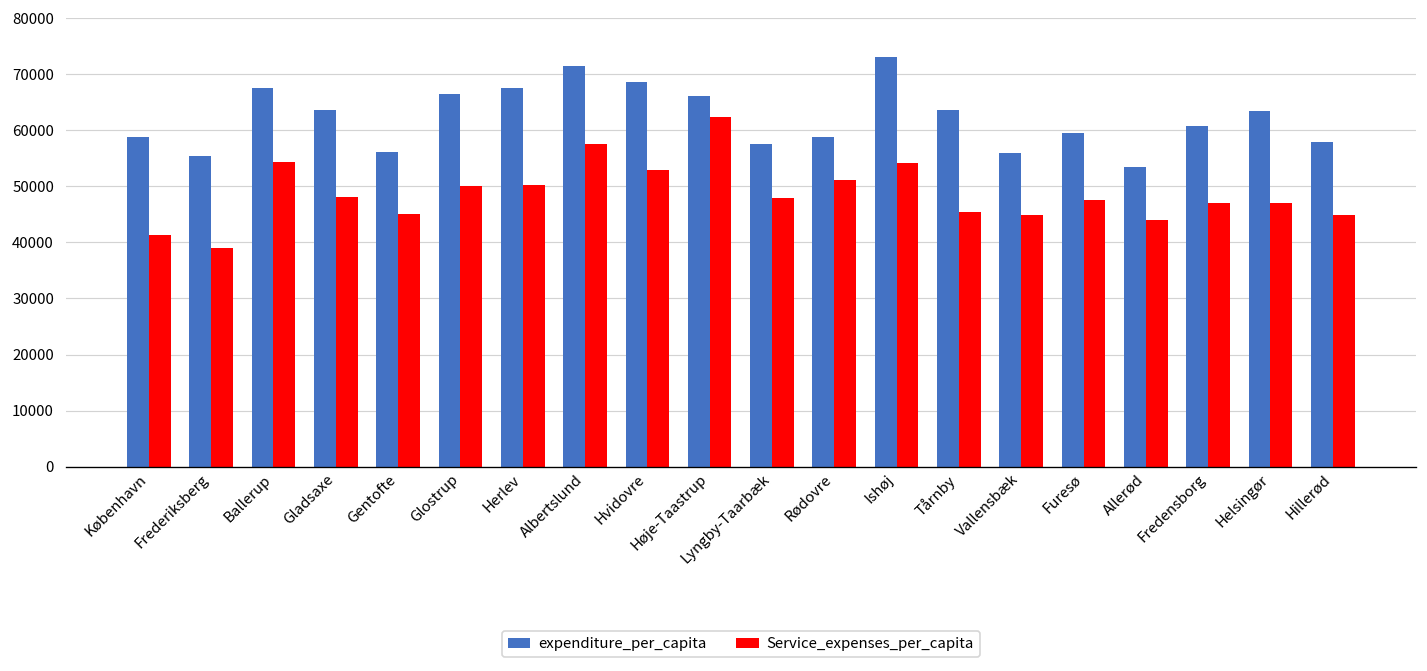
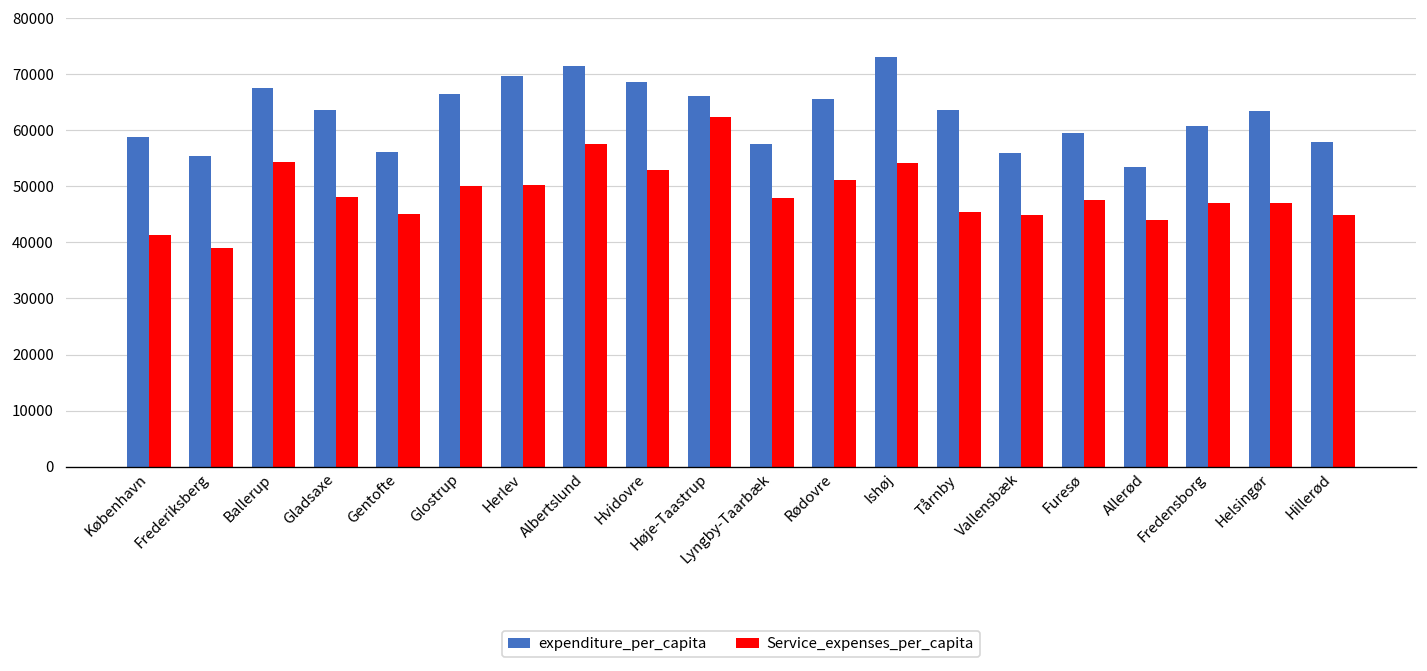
  {
    "expenditure_per_capita": {
      "København": 59000,
      "Frederiksberg": 55000,
      "Ballerup": 68000,
      "Gladsaxe": 64000,
      "Gentofte": 56000,
      "Glostrup": 66000,
-     "Herlev": 68000,
+     "Herlev": 70000,
      "Albertslund": 71000,
      "Hvidovre": 69000,
      "Høje-Taastrup": 66000,
      "Lyngby-Taarbæk": 57000,
-     "Rødovre": 59000,
+     "Rødovre": 66000,
      "Ishøj": 73000,
      "Tårnby": 64000,
      "Vallensbæk": 56000,
      "Furesø": 60000,
      "Allerød": 53000,
      "Fredensborg": 61000,
      "Helsingør": 63000,
      "Hillerød": 58000
    },
    "Service_expenses_per_capita": {
      "København": 41000,
      "Frederiksberg": 39000,
      "Ballerup": 54000,
      "Gladsaxe": 48000,
      "Gentofte": 45000,
      "Glostrup": 50000,
      "Herlev": 50000,
      "Albertslund": 57000,
      "Hvidovre": 53000,
      "Høje-Taastrup": 62000,
      "Lyngby-Taarbæk": 48000,
      "Rødovre": 51000,
      "Ishøj": 54000,
      "Tårnby": 45000,
      "Vallensbæk": 45000,
      "Furesø": 48000,
      "Allerød": 44000,
      "Fredensborg": 47000,
      "Helsingør": 47000,
      "Hillerød": 45000
    }
  }
